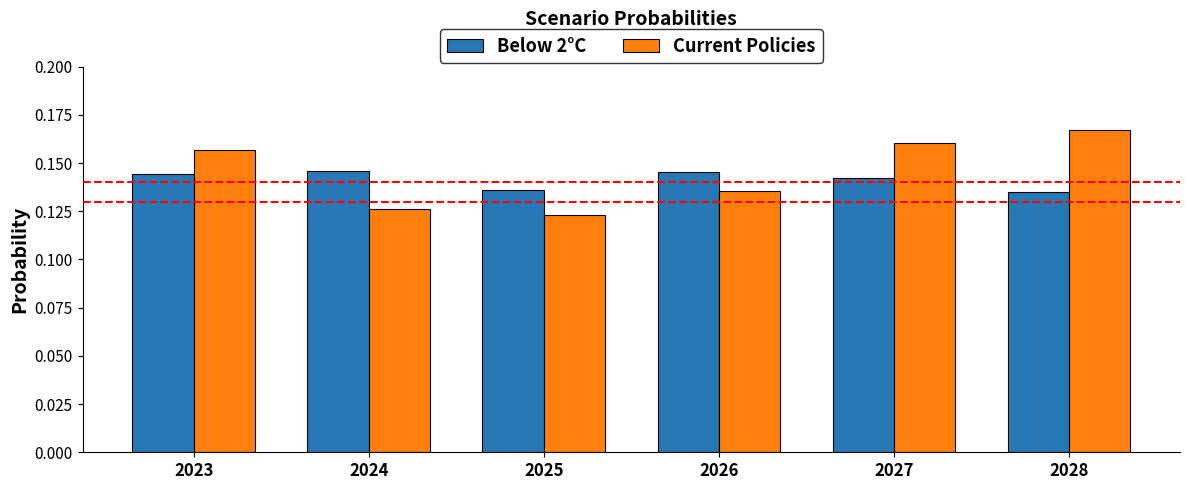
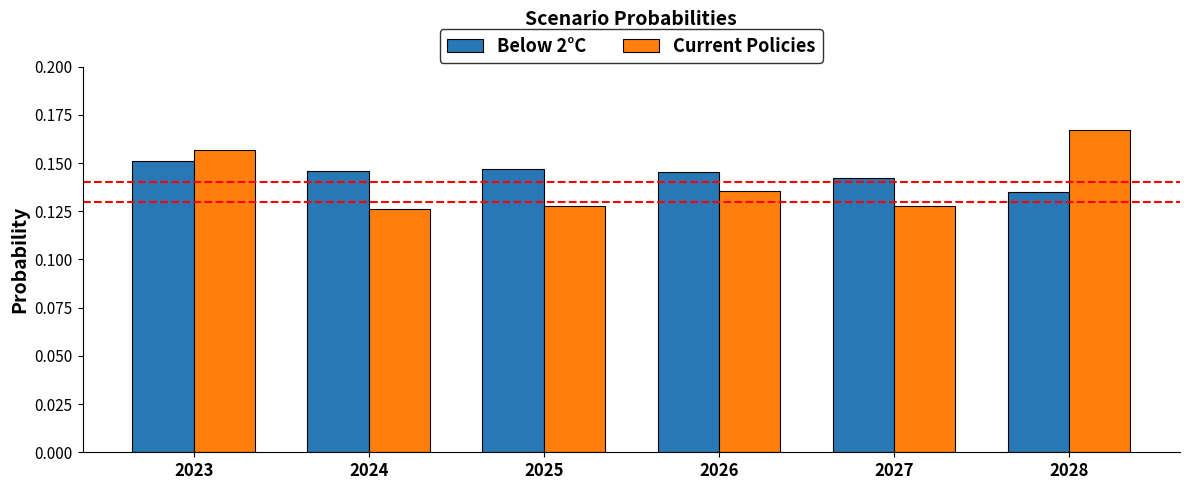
  {
    "Below 2°C": {
-     "2023": 0.144,
+     "2023": 0.151,
      "2024": 0.146,
-     "2025": 0.136,
+     "2025": 0.147,
      "2026": 0.145,
      "2027": 0.142,
      "2028": 0.135
    },
    "Current Policies": {
      "2023": 0.157,
      "2024": 0.126,
-     "2025": 0.123,
+     "2025": 0.128,
      "2026": 0.135,
-     "2027": 0.160,
+     "2027": 0.128,
      "2028": 0.167
    }
  }
